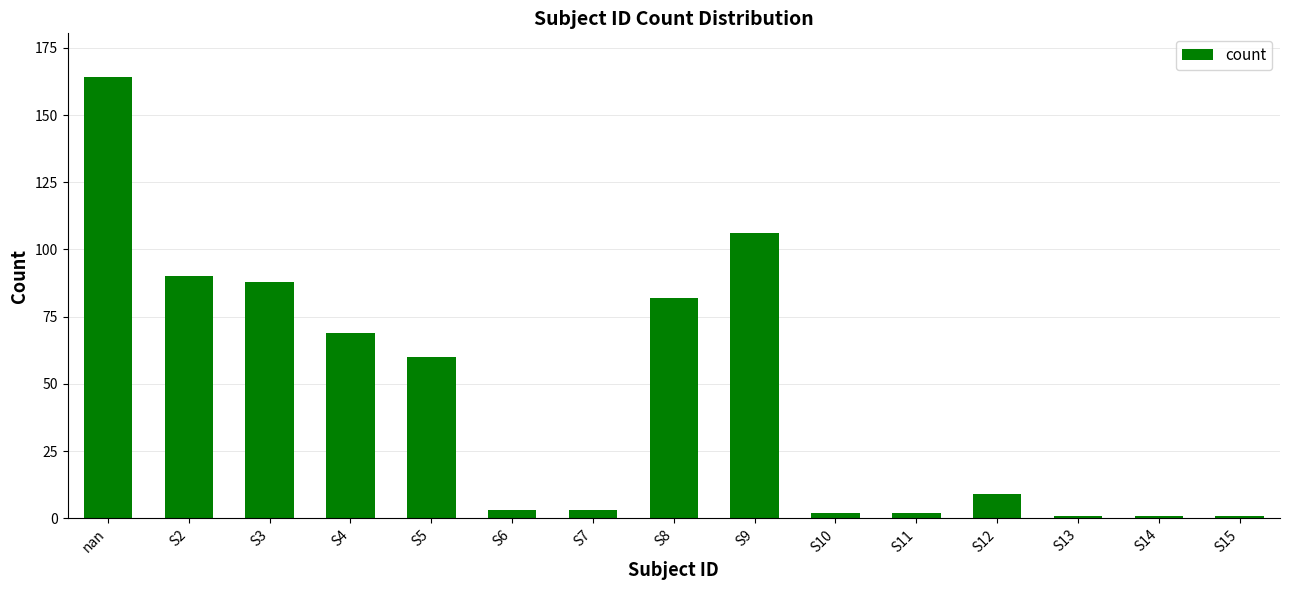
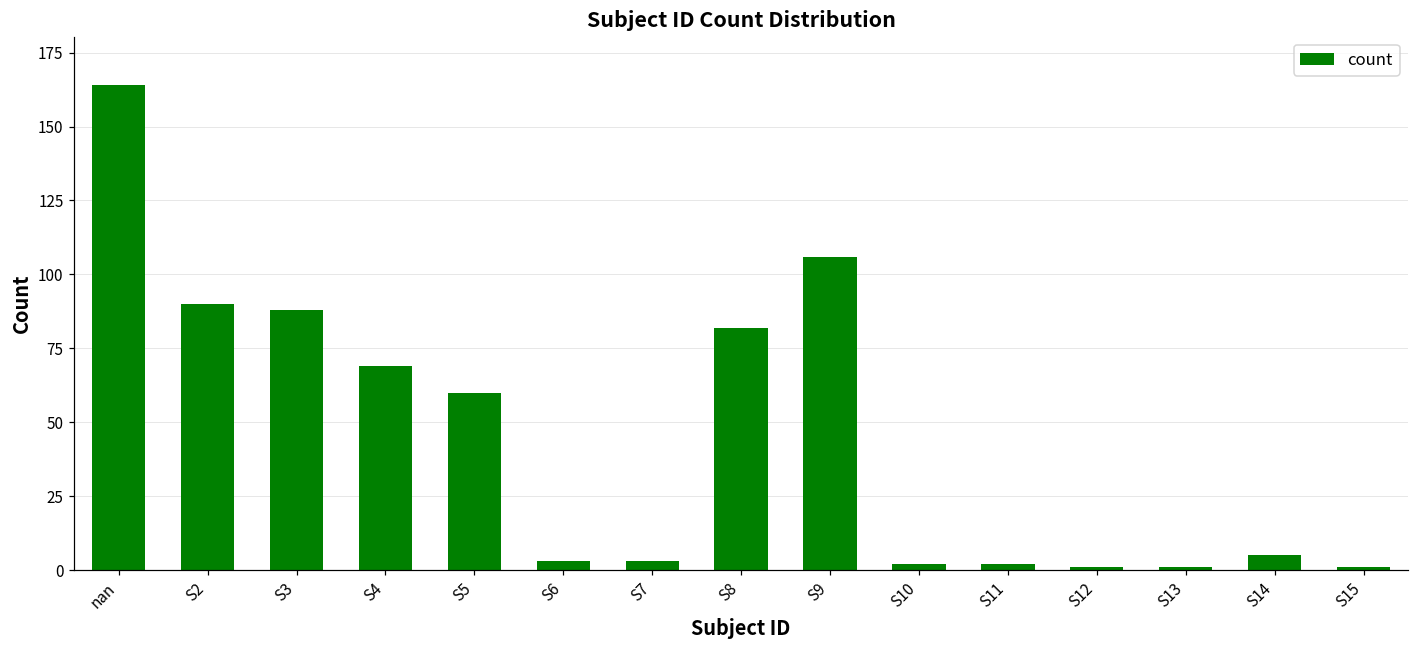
  {
    "nan": 164,
    "S2": 90,
    "S3": 88,
    "S4": 69,
    "S5": 60,
    "S6": 3,
    "S7": 3,
    "S8": 82,
    "S9": 106,
    "S10": 2,
    "S11": 2,
-   "S12": 9,
+   "S12": 1,
    "S13": 1,
-   "S14": 1,
+   "S14": 5,
    "S15": 1
  }
